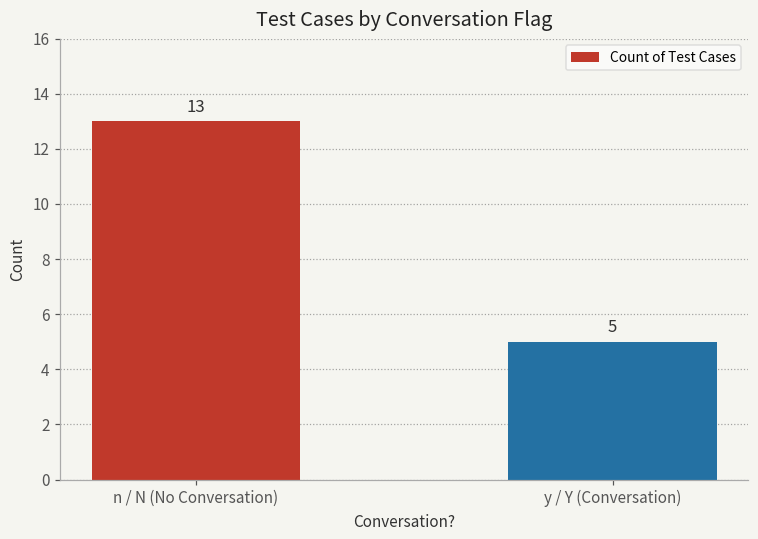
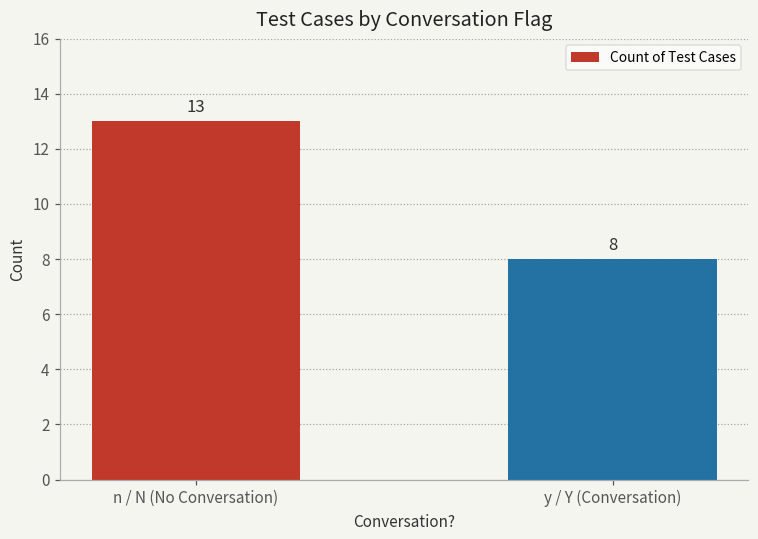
  {
    "n / N (No Conversation)": 13,
-   "y / Y (Conversation)": 5
+   "y / Y (Conversation)": 8
  }
